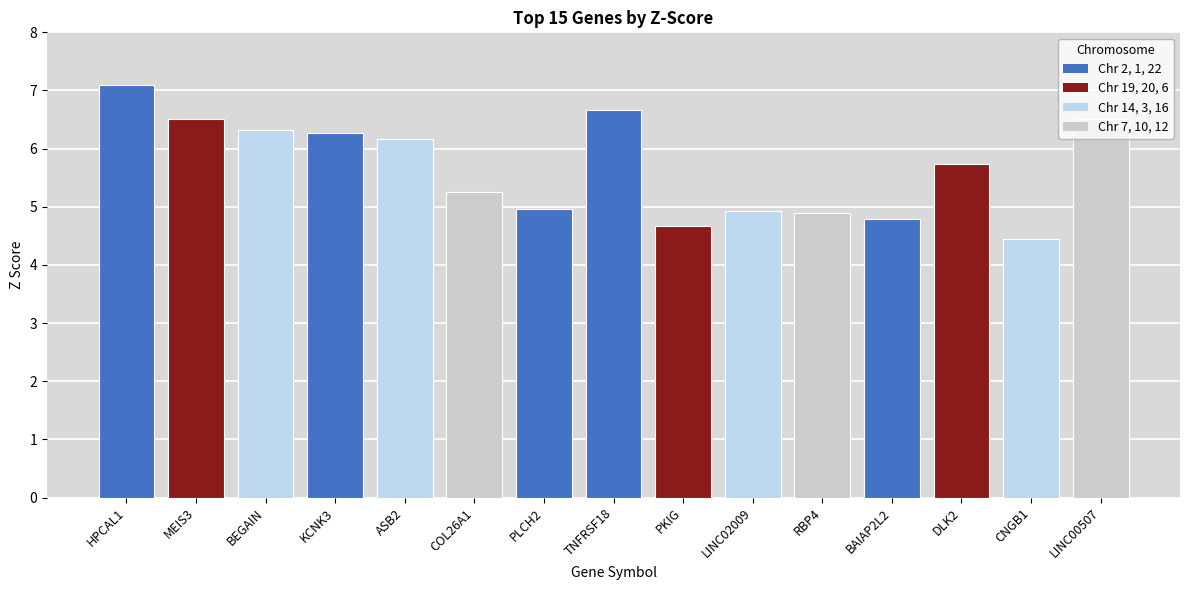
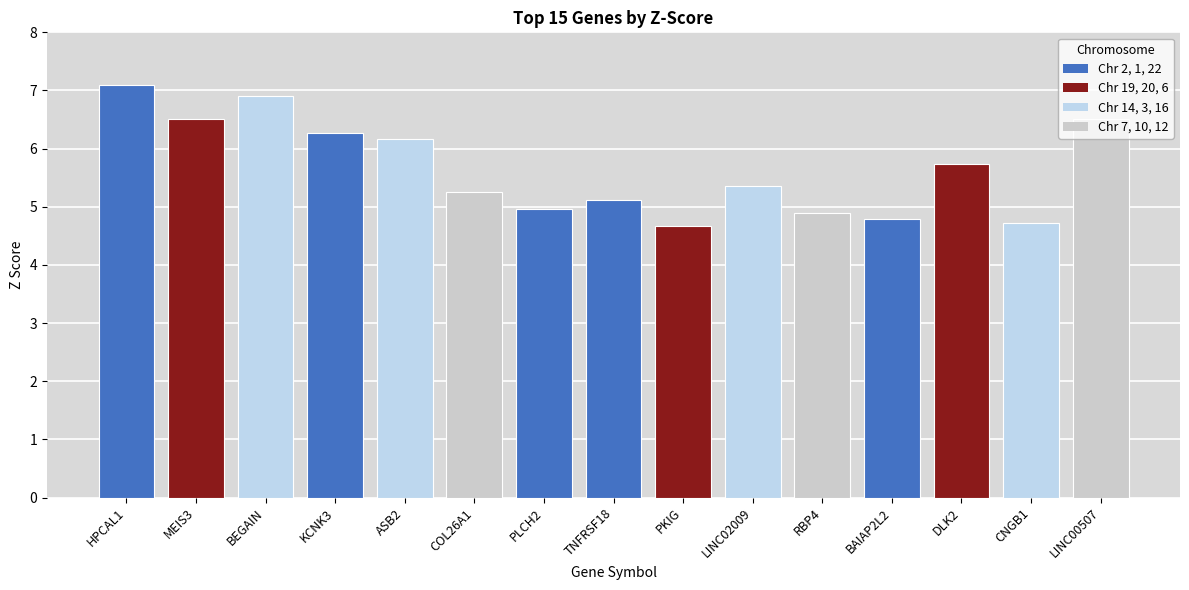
  {
    "HPCAL1": 7.1,
    "MEIS3": 6.5,
-   "BEGAIN": 6.3,
+   "BEGAIN": 6.9,
    "KCNK3": 6.3,
    "ASB2": 6.2,
    "COL26A1": 5.3,
    "PLCH2": 5.0,
-   "TNFRSF18": 6.7,
+   "TNFRSF18": 5.1,
    "PKIG": 4.7,
-   "LINC02009": 4.9,
+   "LINC02009": 5.4,
    "RBP4": 4.9,
    "BAIAP2L2": 4.8,
    "DLK2": 5.7,
-   "CNGB1": 4.4
+   "CNGB1": 4.7
  }
